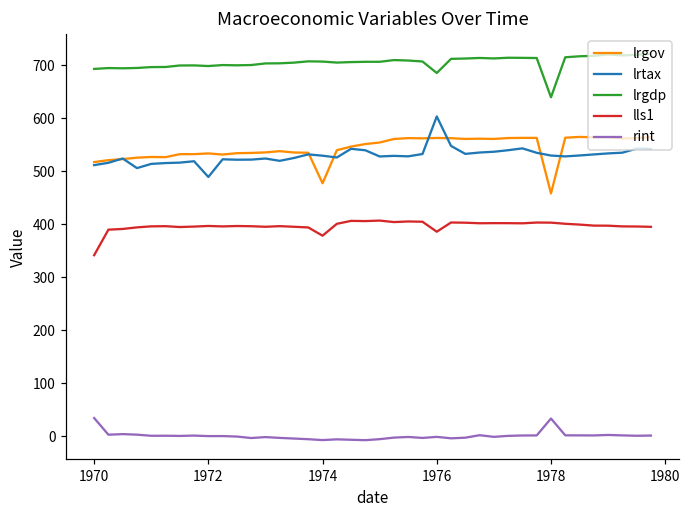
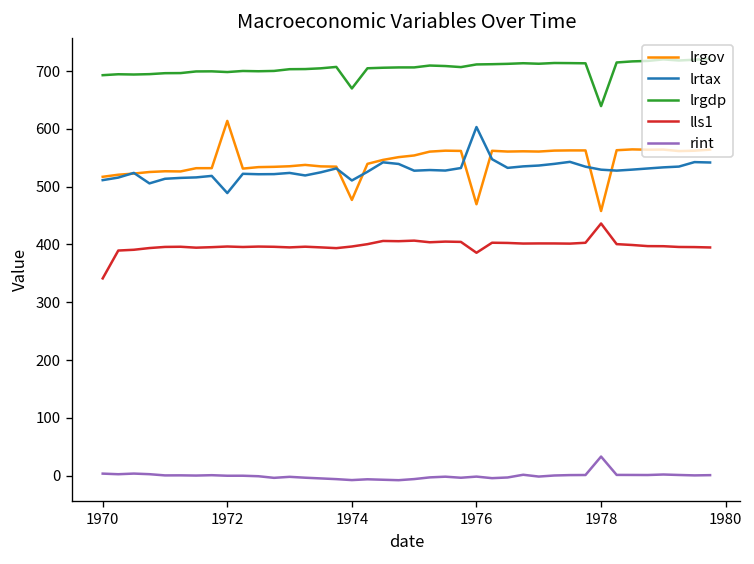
  {
    "lrgov": {
      "1970": 520,
-     "1972": 530,
+     "1972": 610,
      "1974": 480,
-     "1976": 560,
+     "1976": 470,
      "1978": 460
    },
    "lrtax": {
      "1970": 510,
      "1972": 490,
-     "1974": 530,
+     "1974": 510,
      "1976": 600,
      "1978": 530
    },
    "lrgdp": {
      "1970": 690,
      "1972": 700,
-     "1974": 710,
-     "1976": 690,
+     "1974": 670,
+     "1976": 710,
      "1978": 640
    },
    "lls1": {
      "1970": 340,
      "1972": 400,
-     "1974": 380,
+     "1974": 400,
      "1976": 390,
-     "1978": 400
+     "1978": 440
    },
    "rint": {
-     "1970": 30,
+     "1970": 0,
      "1972": 0,
      "1974": -10,
      "1976": 0,
      "1978": 30
    }
  }
